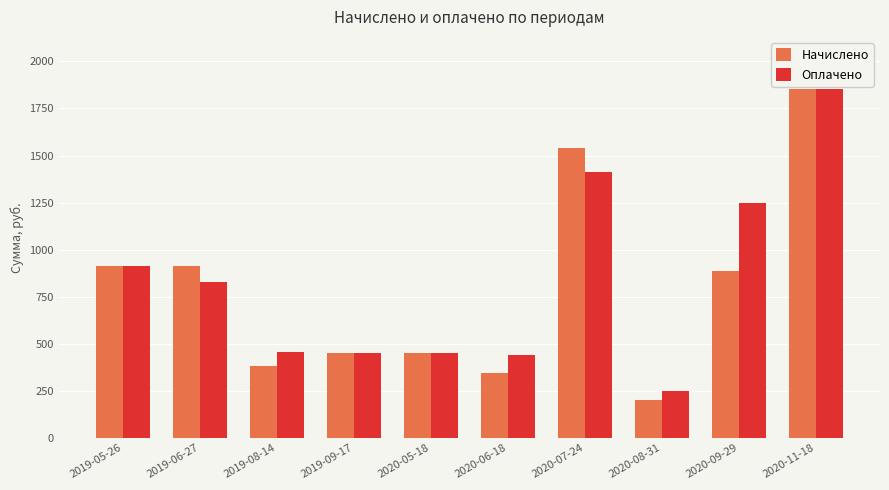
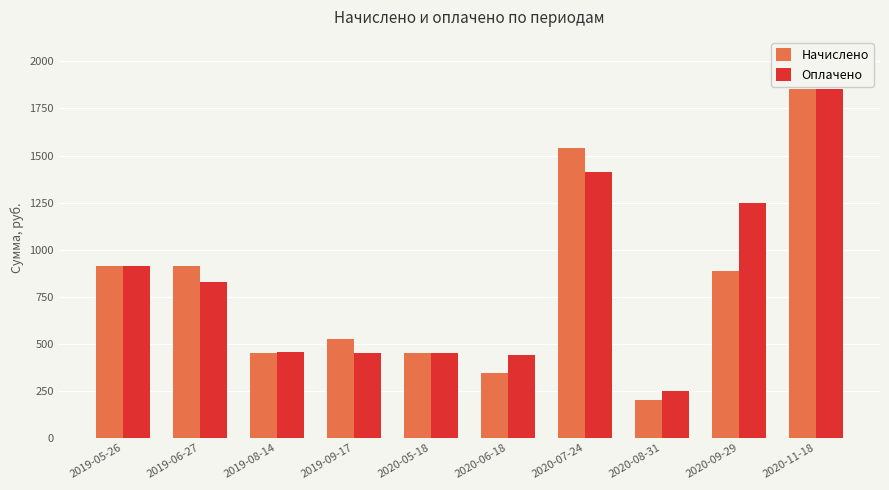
  {
    "Начислено": {
      "2019-05-26": 910,
      "2019-06-27": 910,
-     "2019-08-14": 380,
-     "2019-09-17": 450,
+     "2019-08-14": 450,
+     "2019-09-17": 520,
      "2020-05-18": 450,
      "2020-06-18": 340,
      "2020-07-24": 1540,
      "2020-08-31": 200,
      "2020-09-29": 890,
      "2020-11-18": 1850
    },
    "Оплачено": {
      "2019-05-26": 910,
      "2019-06-27": 830,
      "2019-08-14": 460,
      "2019-09-17": 450,
      "2020-05-18": 450,
      "2020-06-18": 440,
      "2020-07-24": 1410,
      "2020-08-31": 250,
      "2020-09-29": 1250,
      "2020-11-18": 1850
    }
  }
